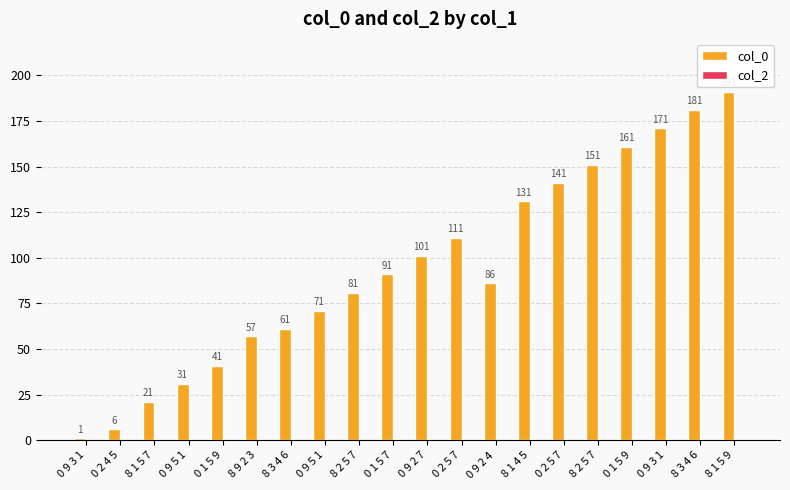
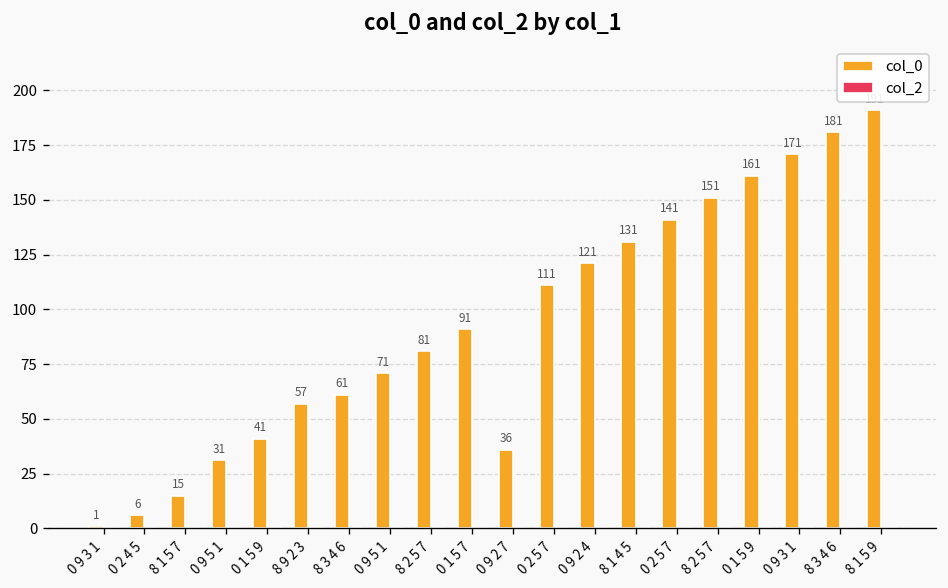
  {
    "col_0": {
      "0 2 4 5": 6,
-     "8 1 5 7": 21,
+     "8 1 5 7": 15,
      "8 9 2 3": 57,
      "0 1 5 7": 91,
-     "0 9 2 7": 101,
-     "0 9 2 4": 86,
+     "0 9 2 7": 36,
+     "0 9 2 4": 121,
      "8 1 4 5": 131
    },
    "col_2": {
      "0 2 4 5": 0,
      "8 1 5 7": 0,
      "8 9 2 3": 0,
      "0 1 5 7": 0,
      "0 9 2 7": 0,
      "0 9 2 4": 0,
      "8 1 4 5": 0,
      "8 1 5 9": 0
    }
  }
